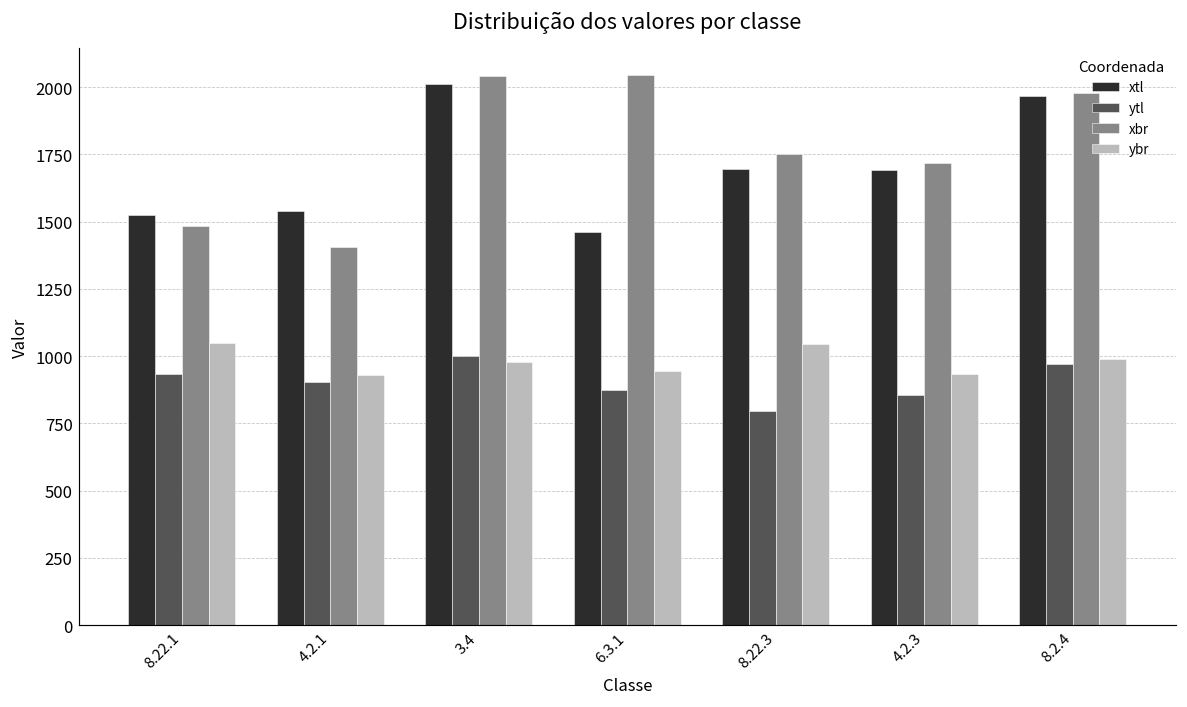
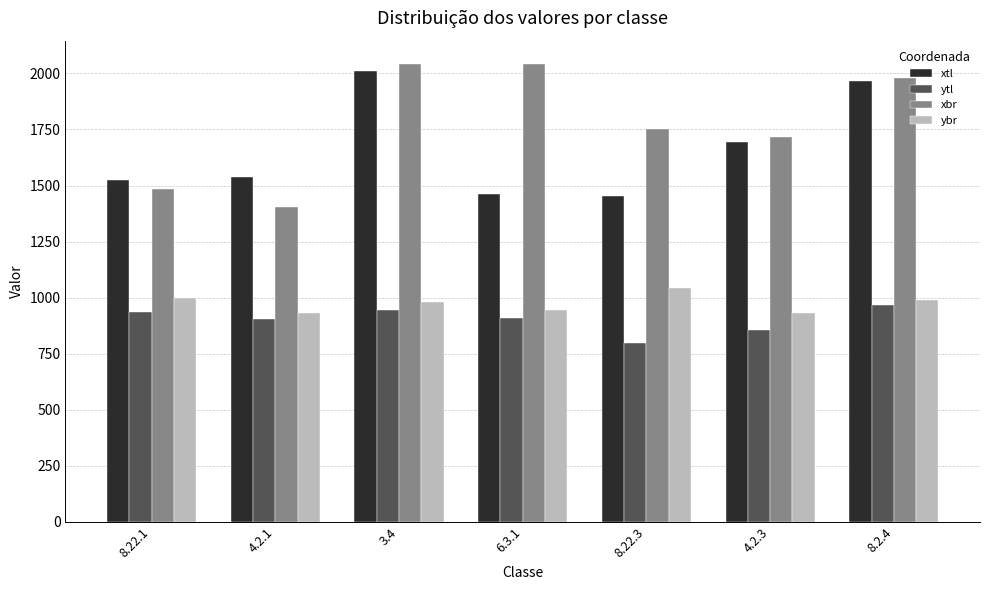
  {
    "xtl": {
      "8.22.1": 1520,
      "4.2.1": 1540,
      "3.4": 2010,
      "6.3.1": 1460,
-     "8.22.3": 1690,
+     "8.22.3": 1450,
      "4.2.3": 1690,
      "8.2.4": 1970
    },
    "ytl": {
      "8.22.1": 940,
      "4.2.1": 910,
-     "3.4": 1000,
-     "6.3.1": 870,
+     "3.4": 950,
+     "6.3.1": 910,
      "8.22.3": 800,
      "4.2.3": 860,
      "8.2.4": 970
    },
    "xbr": {
      "8.22.1": 1480,
      "4.2.1": 1410,
      "3.4": 2040,
      "6.3.1": 2040,
      "8.22.3": 1750,
      "4.2.3": 1720,
      "8.2.4": 1980
    },
    "ybr": {
-     "8.22.1": 1050,
+     "8.22.1": 1000,
      "4.2.1": 930,
      "3.4": 980,
      "6.3.1": 940,
      "8.22.3": 1040,
      "4.2.3": 930,
      "8.2.4": 990
    }
  }
